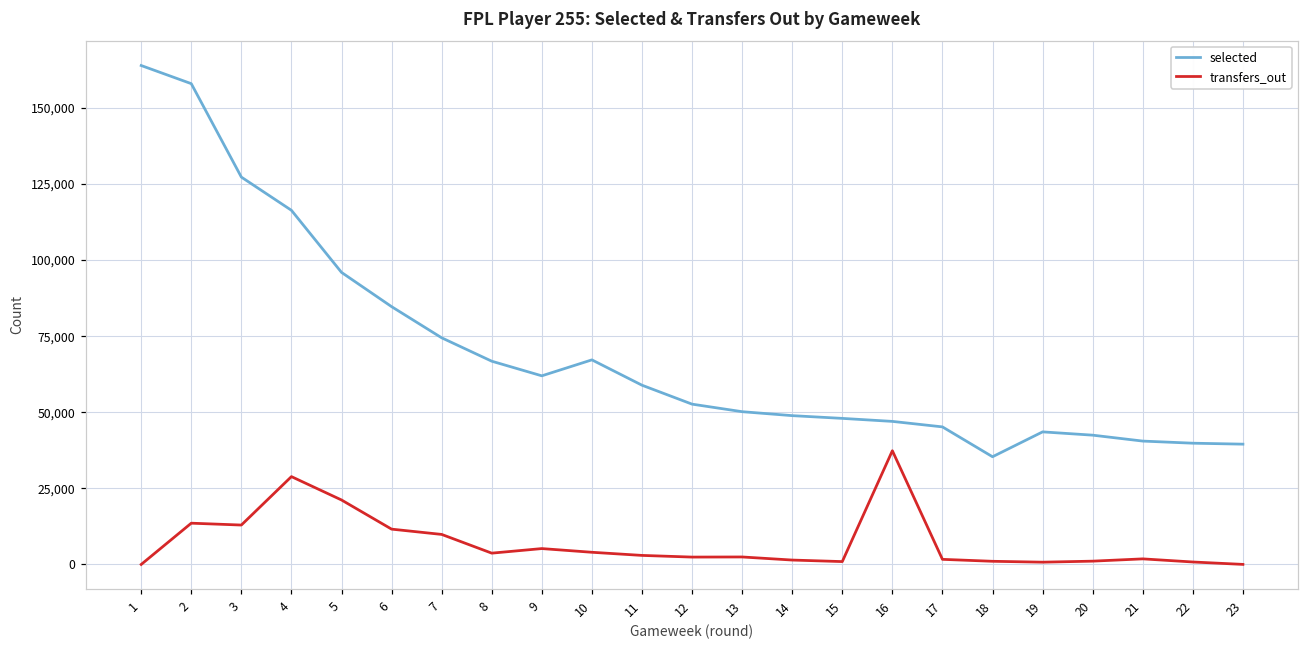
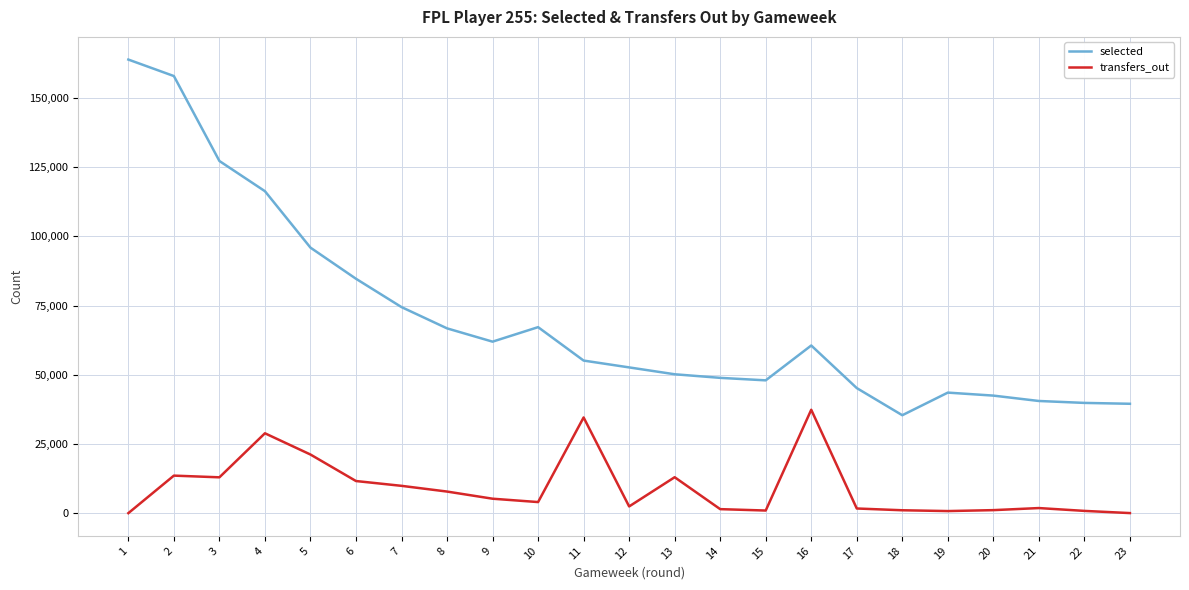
  {
    "selected": {
      "1": "164,000",
      "2": "158,000",
      "3": "127,000",
      "4": "116,000",
      "5": "96,000",
      "6": "85,000",
      "7": "74,000",
      "8": "67,000",
      "9": "62,000",
      "10": "67,000",
-     "11": "59,000",
+     "11": "55,000",
      "12": "53,000",
      "13": "50,000",
      "14": "49,000",
      "15": "48,000",
-     "16": "47,000",
+     "16": "61,000",
      "17": "45,000",
      "18": "35,000",
      "19": "44,000",
      "20": "42,000",
      "21": "41,000",
      "22": "40,000",
      "23": "40,000"
    },
    "transfers_out": {
      "1": "0",
      "2": "14,000",
      "3": "13,000",
      "4": "29,000",
      "5": "21,000",
      "6": "12,000",
      "7": "10,000",
-     "8": "4,000",
+     "8": "8,000",
      "9": "5,000",
      "10": "4,000",
-     "11": "3,000",
+     "11": "35,000",
      "12": "2,000",
-     "13": "2,000",
+     "13": "13,000",
      "14": "1,000",
      "15": "1,000",
      "16": "37,000",
      "17": "2,000",
      "18": "1,000",
      "19": "1,000",
      "20": "1,000",
      "21": "2,000",
      "22": "1,000",
      "23": "0"
    }
  }
